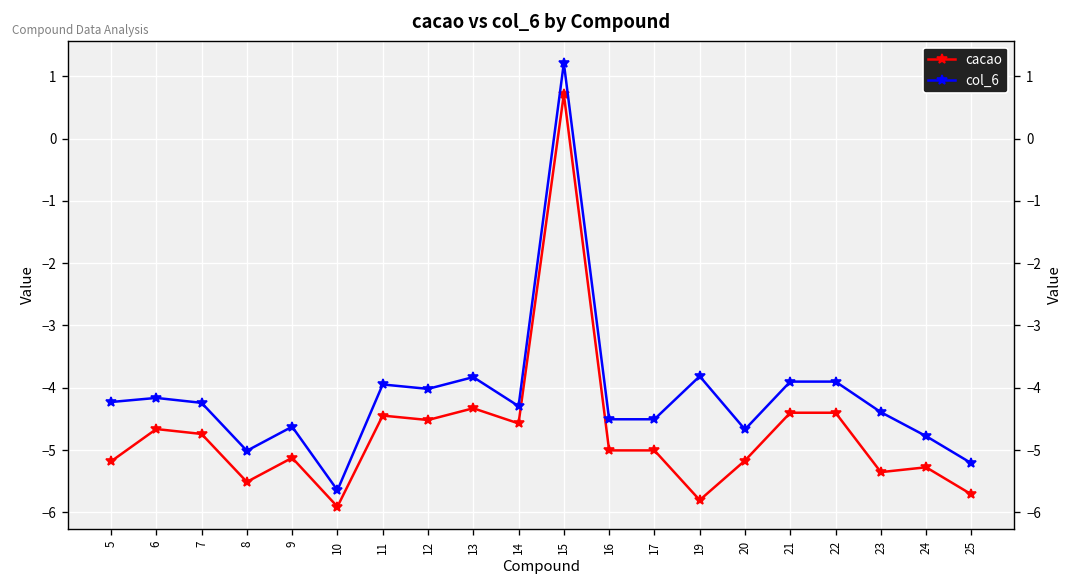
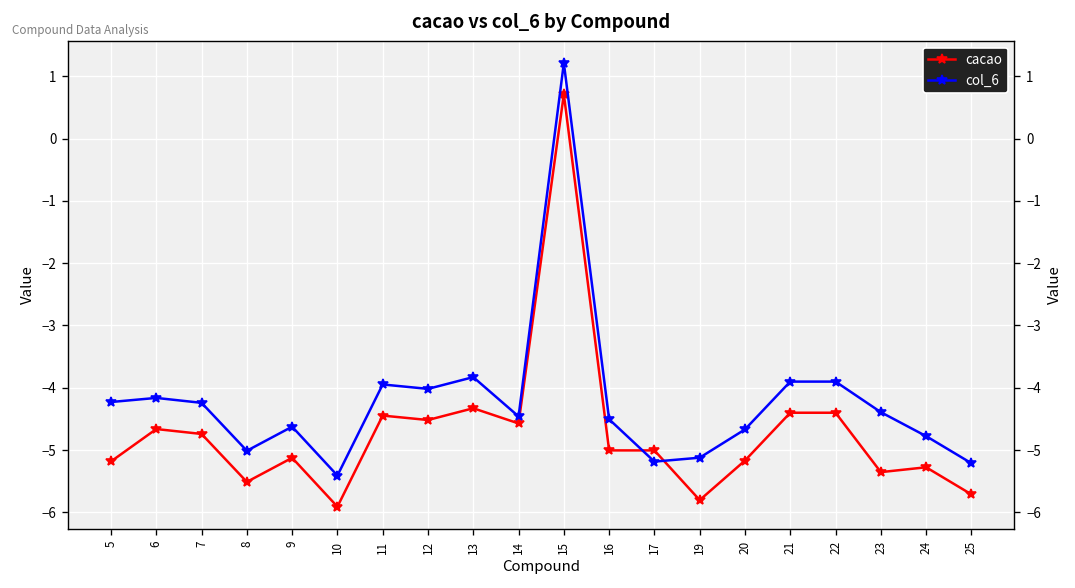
  {
    "cacao": {
      "5": -5.2,
      "6": -4.7,
      "7": -4.7,
      "8": -5.5,
      "9": -5.1,
      "10": -5.9,
      "11": -4.4,
      "12": -4.5,
      "13": -4.3,
      "14": -4.6,
      "15": 0.7,
      "16": -5.0,
      "17": -5.0,
      "19": -5.8,
      "20": -5.2,
      "21": -4.4,
      "22": -4.4,
      "23": -5.4,
      "24": -5.3,
      "25": -5.7
    },
    "col_6": {
      "5": -4.2,
      "6": -4.2,
      "7": -4.2,
      "8": -5.0,
      "9": -4.6,
-     "10": -5.6,
+     "10": -5.4,
      "11": -3.9,
      "12": -4.0,
      "13": -3.8,
-     "14": -4.3,
+     "14": -4.5,
      "15": 1.2,
      "16": -4.5,
-     "17": -4.5,
-     "19": -3.8,
+     "17": -5.2,
+     "19": -5.1,
      "20": -4.7,
      "21": -3.9,
      "22": -3.9,
      "23": -4.4,
      "24": -4.8,
      "25": -5.2
    }
  }
